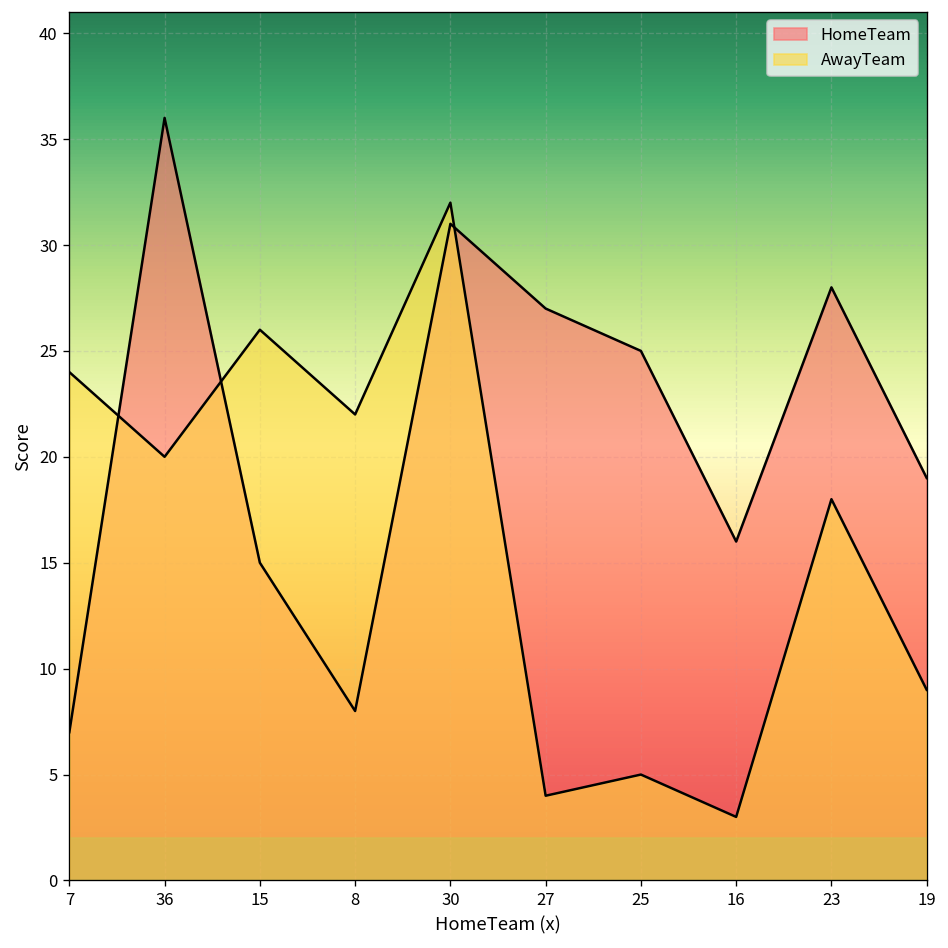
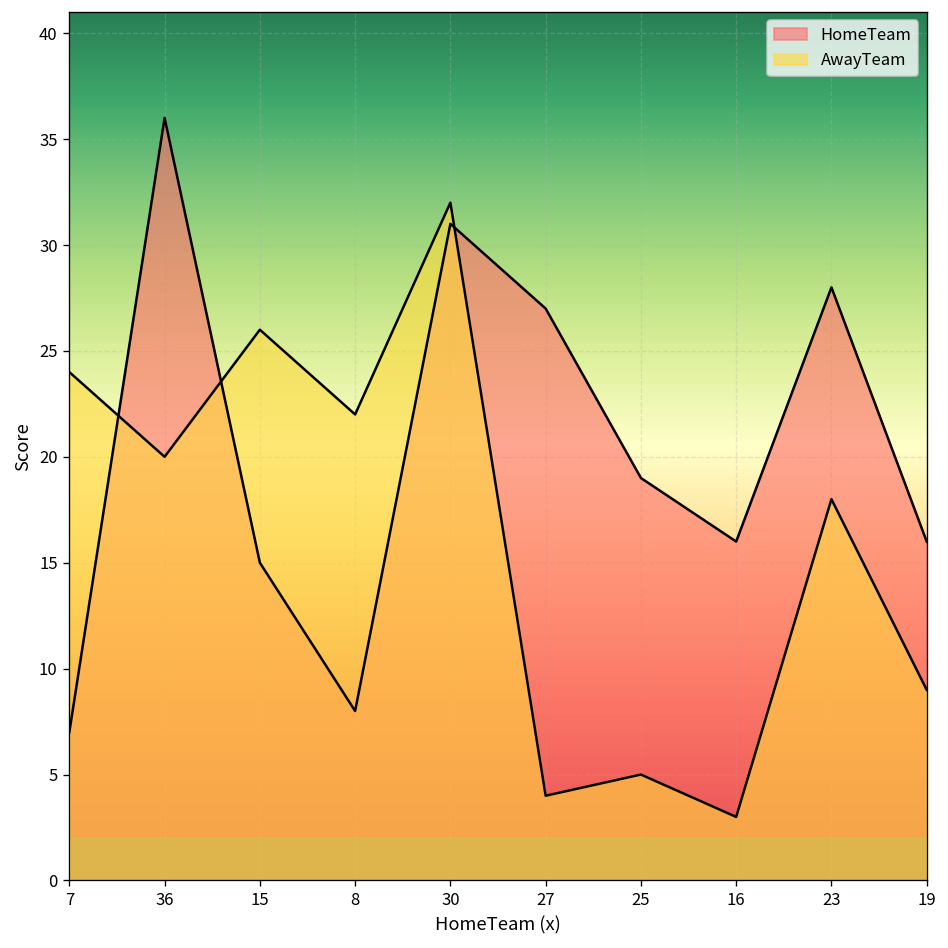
  {
    "HomeTeam": {
      "7": 7,
      "36": 36,
      "15": 15,
      "8": 8,
      "30": 31,
      "27": 27,
-     "25": 25,
+     "25": 19,
      "16": 16,
      "23": 28,
-     "19": 19
+     "19": 16
    },
    "AwayTeam": {
      "7": 24,
      "36": 20,
      "15": 26,
      "8": 22,
      "30": 32,
      "27": 4,
      "25": 5,
      "16": 3,
      "23": 18,
      "19": 9
    }
  }
